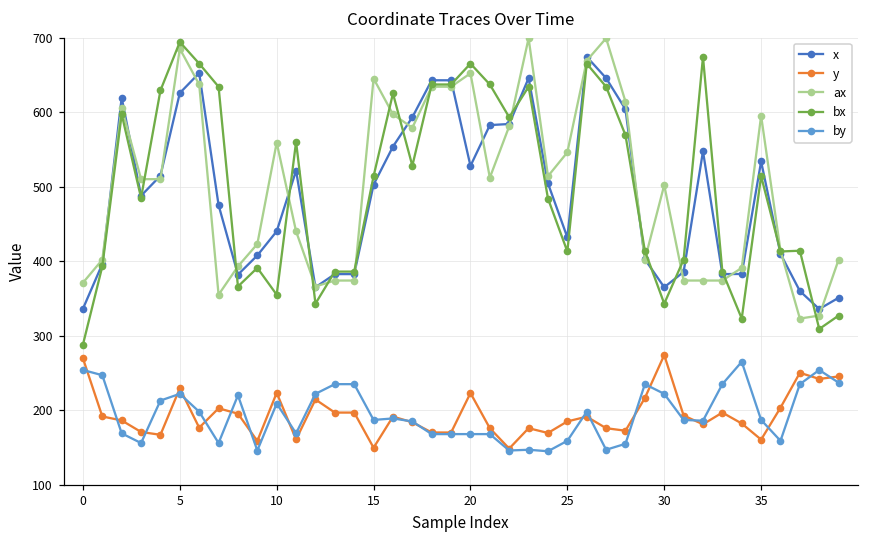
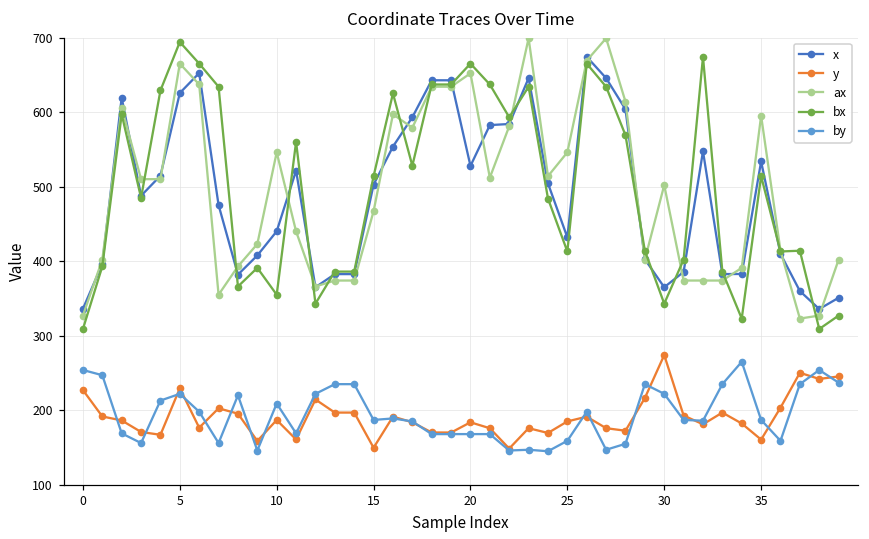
  {
    "y": {
-     "0": 270,
+     "0": 230,
      "5": 230,
-     "10": 220,
+     "10": 190,
      "15": 150,
-     "20": 220,
+     "20": 180,
      "25": 190,
      "30": 270,
      "35": 160
    },
    "ax": {
-     "0": 370,
-     "5": 690,
-     "10": 560,
-     "15": 650,
+     "0": 330,
+     "5": 670,
+     "10": 550,
+     "15": 470,
      "20": 650,
      "25": 550,
      "30": 500,
      "35": 600
    },
    "bx": {
-     "0": 290,
+     "0": 310,
      "5": 690,
      "10": 360,
      "15": 510,
      "20": 670,
      "25": 410,
      "30": 340,
      "35": 510
    }
  }
